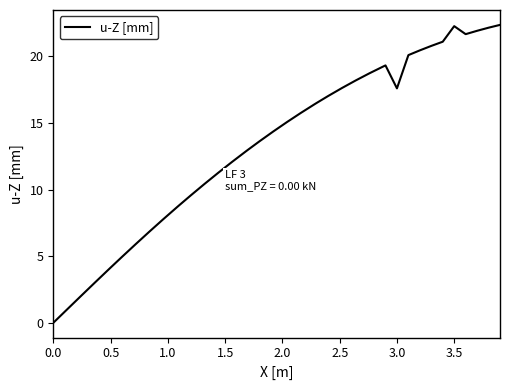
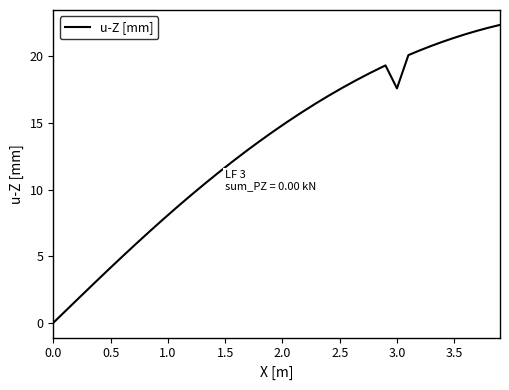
  {
    "0.0": 0.0,
    "0.5": 4.1,
    "3.0": 17.6,
-   "3.5": 22.3
+   "3.5": 21.4
  }
